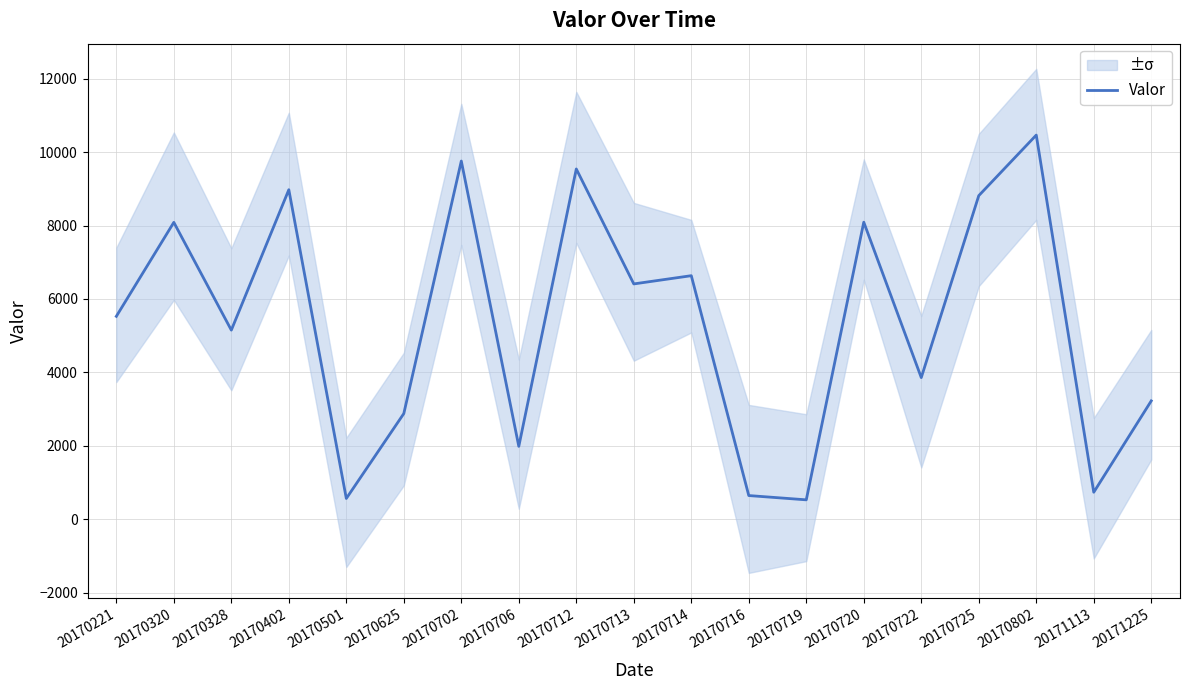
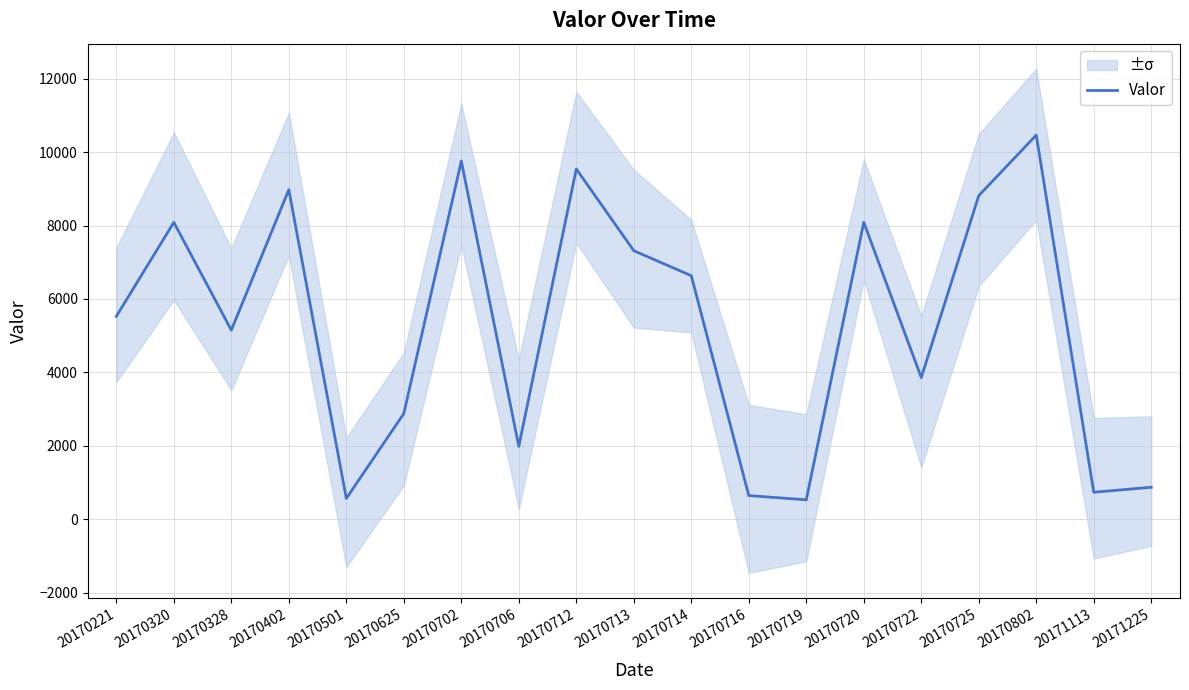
  {
    "Valor": {
      "20170221": 5500,
      "20170320": 8100,
      "20170328": 5100,
      "20170402": 9000,
      "20170501": 600,
      "20170625": 2900,
      "20170702": 9800,
      "20170706": 2000,
      "20170712": 9500,
-     "20170713": 6400,
+     "20170713": 7300,
      "20170714": 6600,
      "20170716": 600,
      "20170719": 500,
      "20170720": 8100,
      "20170722": 3900,
      "20170725": 8800,
      "20170802": 10500,
      "20171113": 700,
-     "20171225": 3200
+     "20171225": 900
    }
  }
